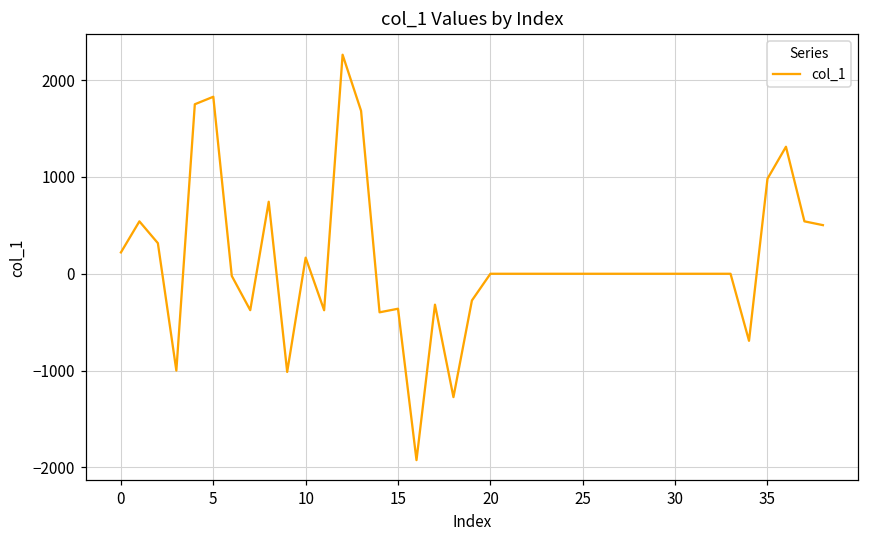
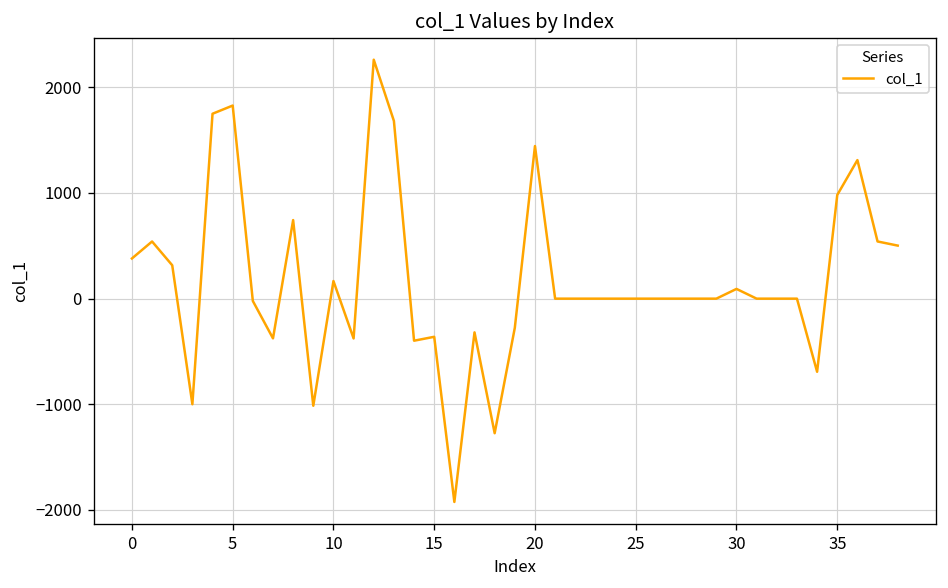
  {
-   "0": 200,
+   "0": 400,
    "5": 1800,
    "10": 200,
    "15": -400,
-   "20": 0,
+   "20": 1400,
    "25": 0,
-   "30": 0,
+   "30": 100,
    "35": 1000
  }
